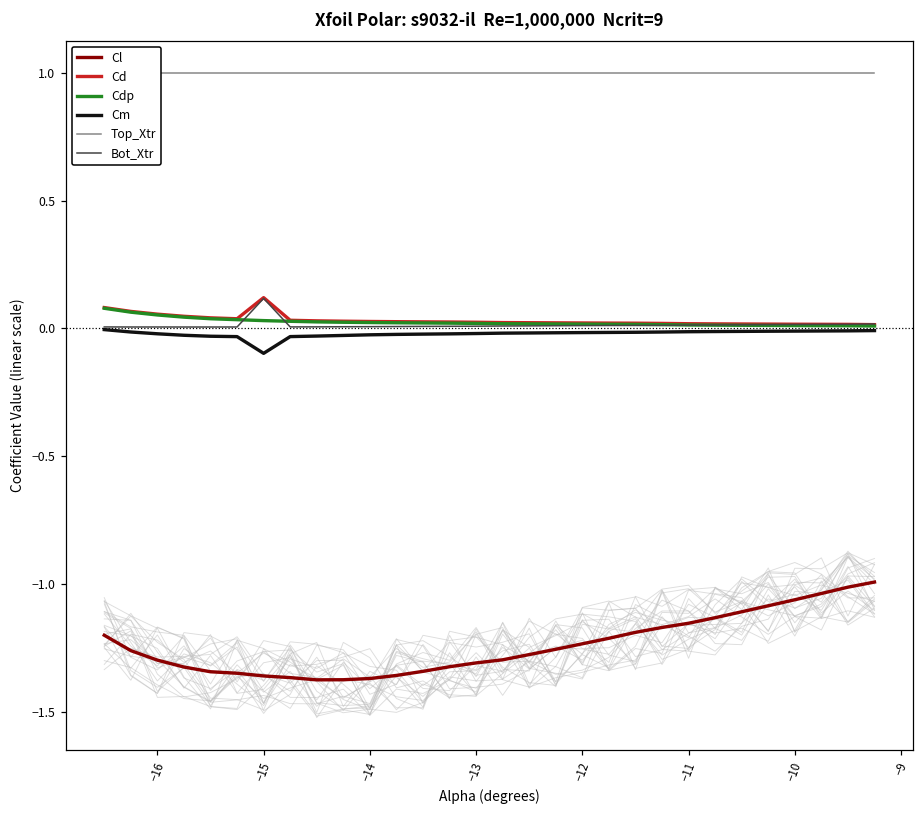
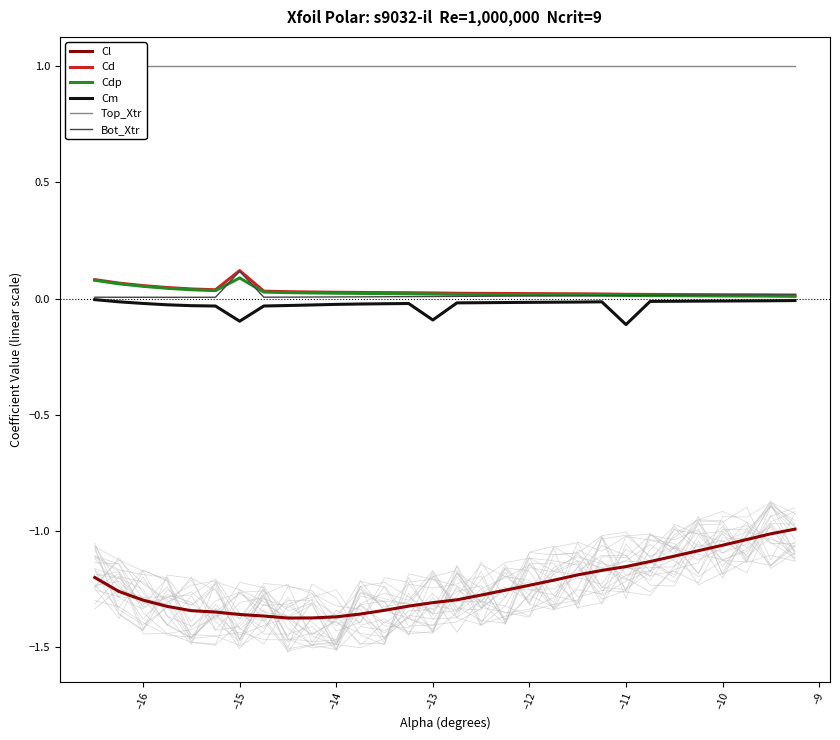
  {
    "Cl": {
      "−12": -1.23,
      "−10": -1.06
    },
    "Cdp": {
-     "−15": 0.03
+     "−15": 0.09
    },
    "Cm": {
      "−16": -0.02,
      "−15": -0.10,
      "−14": -0.03,
-     "−13": -0.02,
+     "−13": -0.09,
      "−12": -0.02,
-     "−11": -0.01,
+     "−11": -0.11,
      "−10": -0.01
    },
    "Top_Xtr": {
      "−15": 1.00,
      "−14": 1.00,
      "−13": 1.00,
      "−12": 1.00,
      "−11": 1.00,
      "−10": 1.00
    },
    "Bot_Xtr": {
      "−16": 0.01,
      "−14": 0.01
    }
  }
